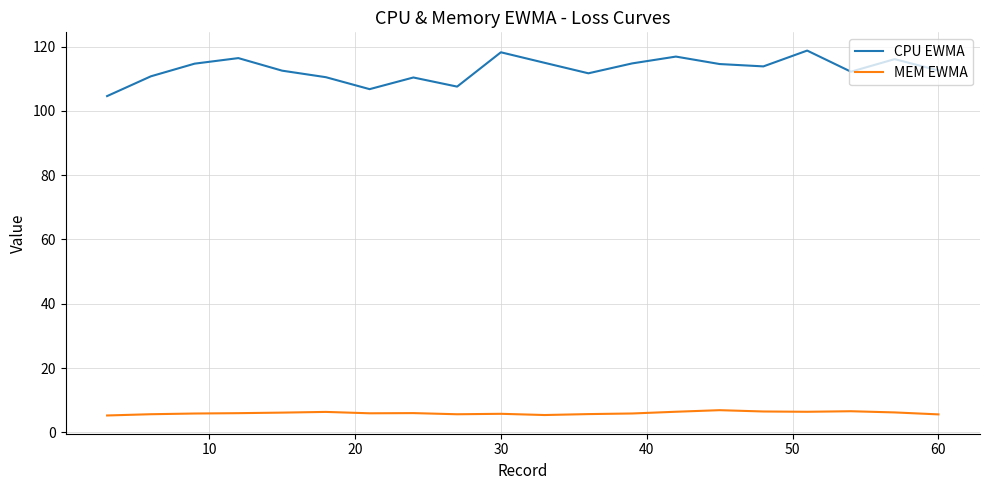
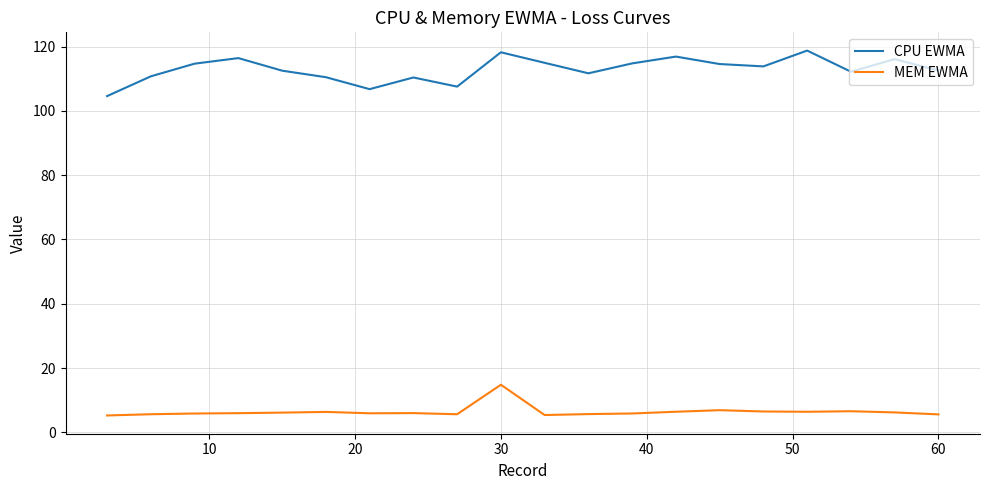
  {
    "CPU EWMA": {
      "30": 118
    },
    "MEM EWMA": {
-     "30": 6,
+     "30": 15,
      "60": 6
    }
  }
